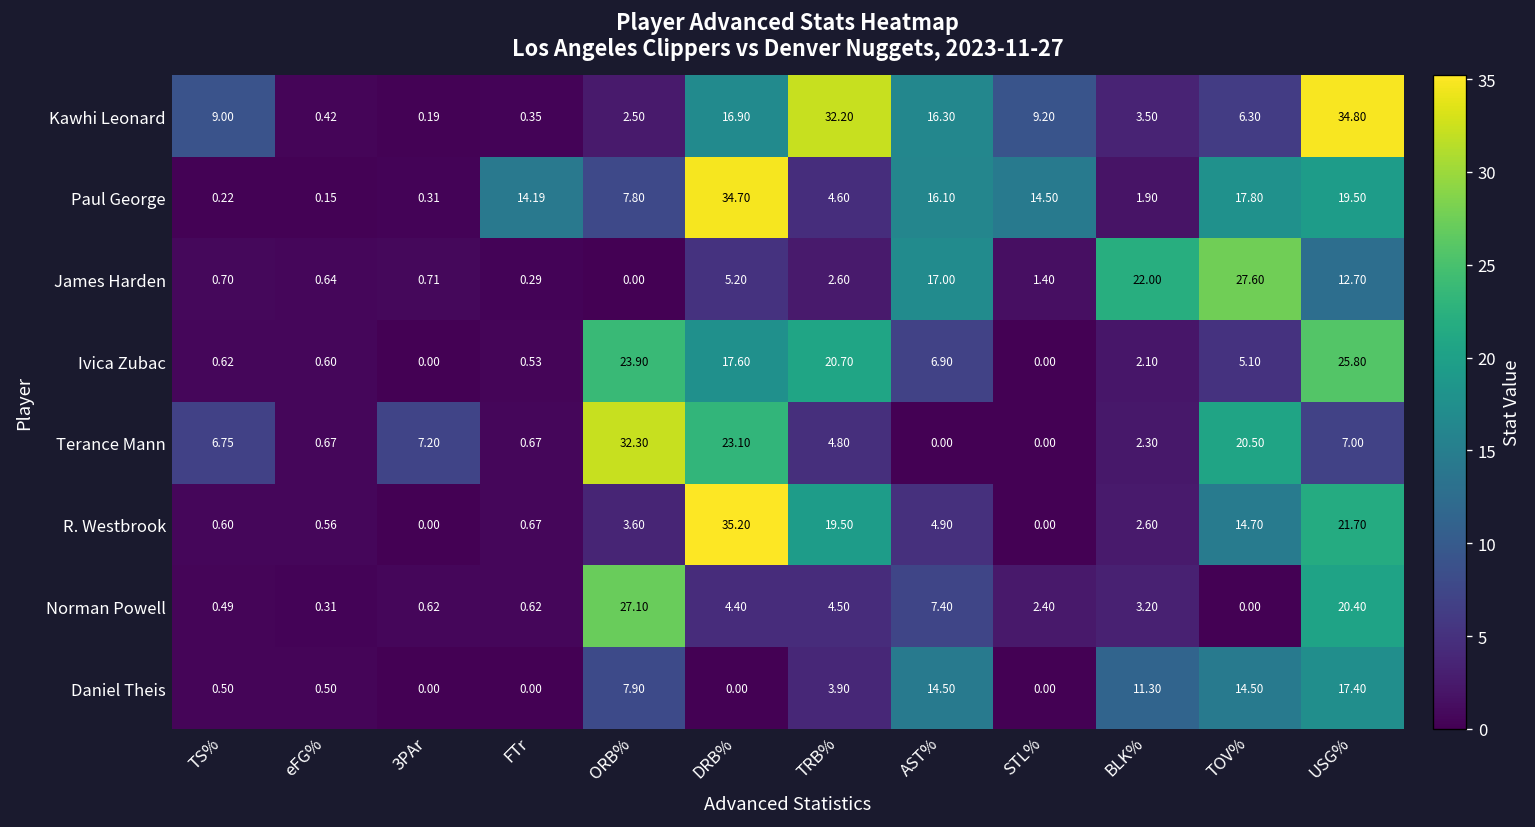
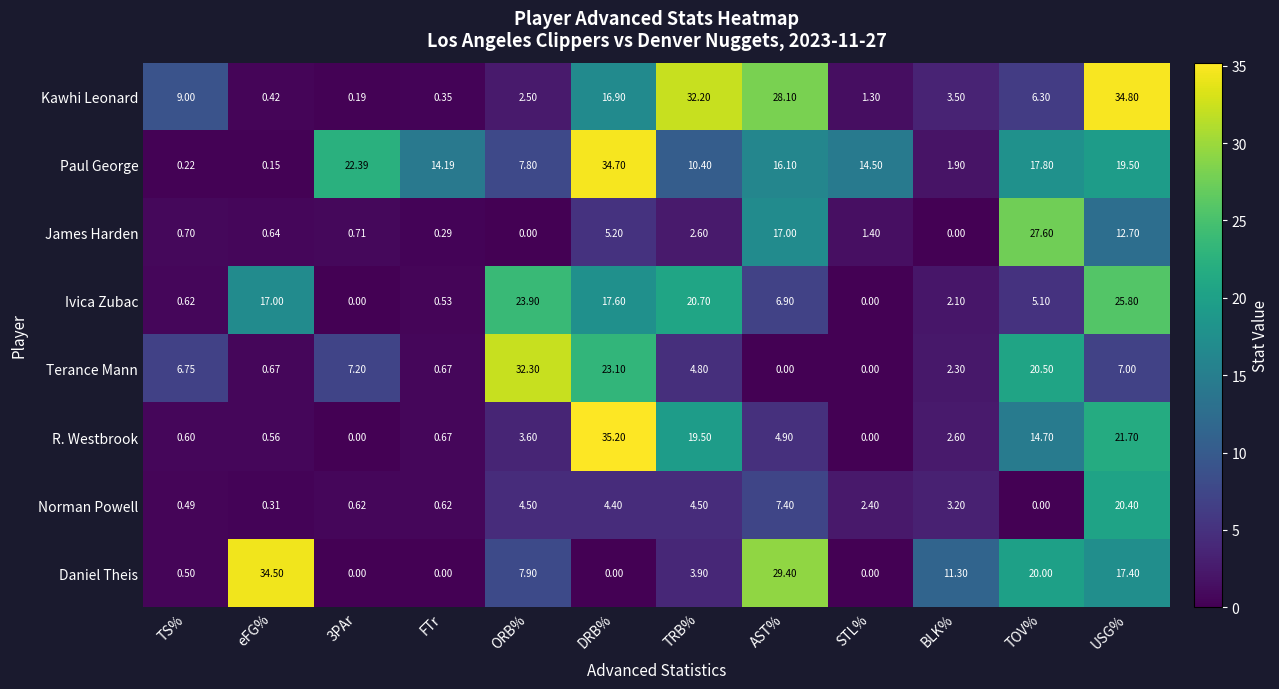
  {
    "Kawhi Leonard": {
      "TS%": 9.00,
      "eFG%": 0.42,
      "3PAr": 0.19,
      "FTr": 0.35,
      "ORB%": 2.50,
      "DRB%": 16.90,
      "TRB%": 32.20,
-     "AST%": 16.30,
-     "STL%": 9.20,
+     "AST%": 28.10,
+     "STL%": 1.30,
      "BLK%": 3.50,
      "TOV%": 6.30,
      "USG%": 34.80
    },
    "Paul George": {
      "TS%": 0.22,
      "eFG%": 0.15,
-     "3PAr": 0.31,
+     "3PAr": 22.39,
      "FTr": 14.19,
      "ORB%": 7.80,
      "DRB%": 34.70,
-     "TRB%": 4.60,
+     "TRB%": 10.40,
      "AST%": 16.10,
      "STL%": 14.50,
      "BLK%": 1.90,
      "TOV%": 17.80,
      "USG%": 19.50
    },
    "James Harden": {
      "TS%": 0.70,
      "eFG%": 0.64,
      "3PAr": 0.71,
      "FTr": 0.29,
      "ORB%": 0.00,
      "DRB%": 5.20,
      "TRB%": 2.60,
      "AST%": 17.00,
      "STL%": 1.40,
-     "BLK%": 22.00,
+     "BLK%": 0.00,
      "TOV%": 27.60,
      "USG%": 12.70
    },
    "Ivica Zubac": {
      "TS%": 0.62,
-     "eFG%": 0.60,
+     "eFG%": 17.00,
      "3PAr": 0.00,
      "FTr": 0.53,
      "ORB%": 23.90,
      "DRB%": 17.60,
      "TRB%": 20.70,
      "AST%": 6.90,
      "STL%": 0.00,
      "BLK%": 2.10,
      "TOV%": 5.10,
      "USG%": 25.80
    },
    "Terance Mann": {
      "TS%": 6.75,
      "eFG%": 0.67,
      "3PAr": 7.20,
      "FTr": 0.67,
      "ORB%": 32.30,
      "DRB%": 23.10,
      "TRB%": 4.80,
      "AST%": 0.00,
      "STL%": 0.00,
      "BLK%": 2.30,
      "TOV%": 20.50,
      "USG%": 7.00
    },
    "R. Westbrook": {
      "TS%": 0.60,
      "eFG%": 0.56,
      "3PAr": 0.00,
      "FTr": 0.67,
      "ORB%": 3.60,
      "DRB%": 35.20,
      "TRB%": 19.50,
      "AST%": 4.90,
      "STL%": 0.00,
      "BLK%": 2.60,
      "TOV%": 14.70,
      "USG%": 21.70
    },
    "Norman Powell": {
      "TS%": 0.49,
      "eFG%": 0.31,
      "3PAr": 0.62,
      "FTr": 0.62,
-     "ORB%": 27.10,
+     "ORB%": 4.50,
      "DRB%": 4.40,
      "TRB%": 4.50,
      "AST%": 7.40,
      "STL%": 2.40,
      "BLK%": 3.20,
      "TOV%": 0.00,
      "USG%": 20.40
    },
    "Daniel Theis": {
      "TS%": 0.50,
-     "eFG%": 0.50,
+     "eFG%": 34.50,
      "3PAr": 0.00,
      "FTr": 0.00,
      "ORB%": 7.90,
      "DRB%": 0.00,
      "TRB%": 3.90,
-     "AST%": 14.50,
+     "AST%": 29.40,
      "STL%": 0.00,
      "BLK%": 11.30,
-     "TOV%": 14.50,
+     "TOV%": 20.00,
      "USG%": 17.40
    }
  }
